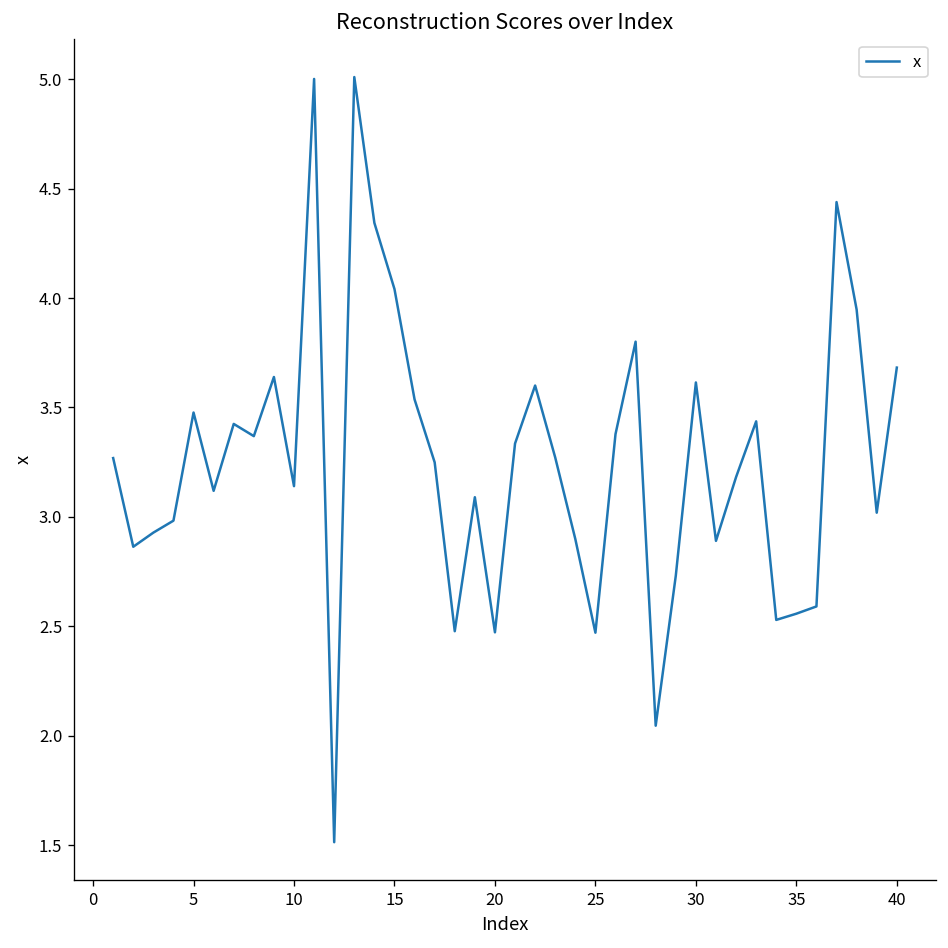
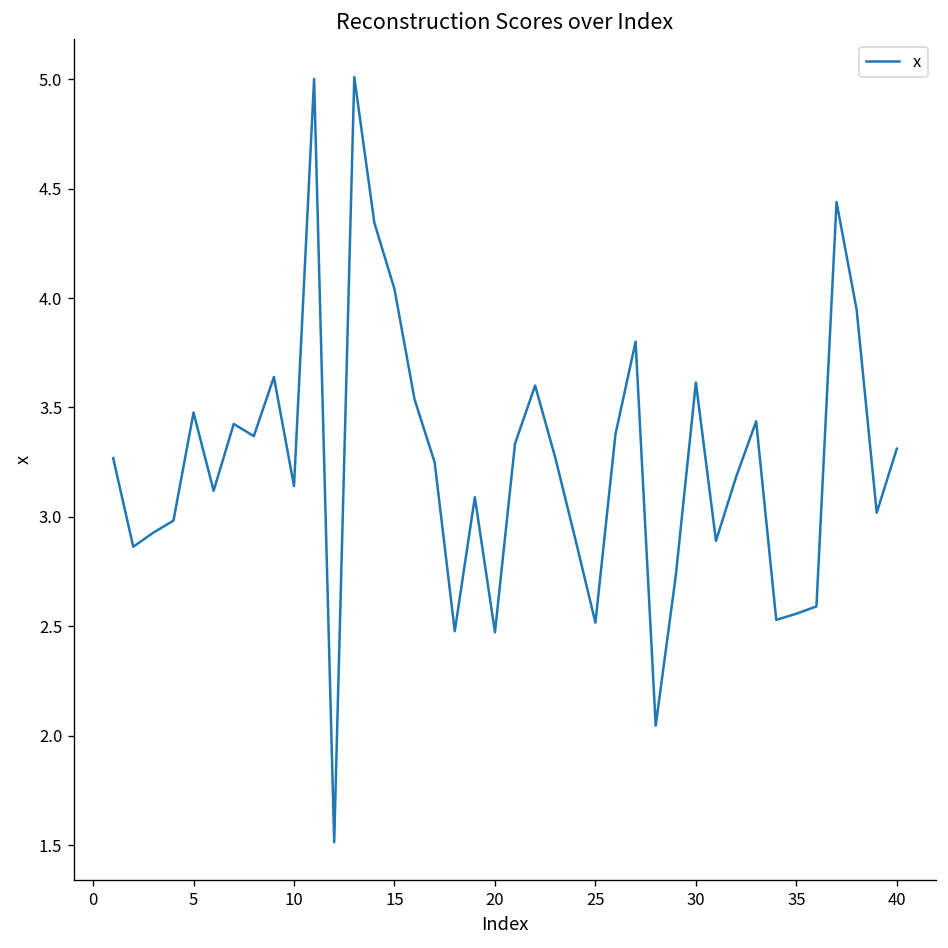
  {
    "5": 3.48,
    "10": 3.14,
    "15": 4.04,
    "20": 2.47,
-   "25": 2.47,
+   "25": 2.52,
    "30": 3.61,
    "35": 2.56,
-   "40": 3.68
+   "40": 3.31
  }
